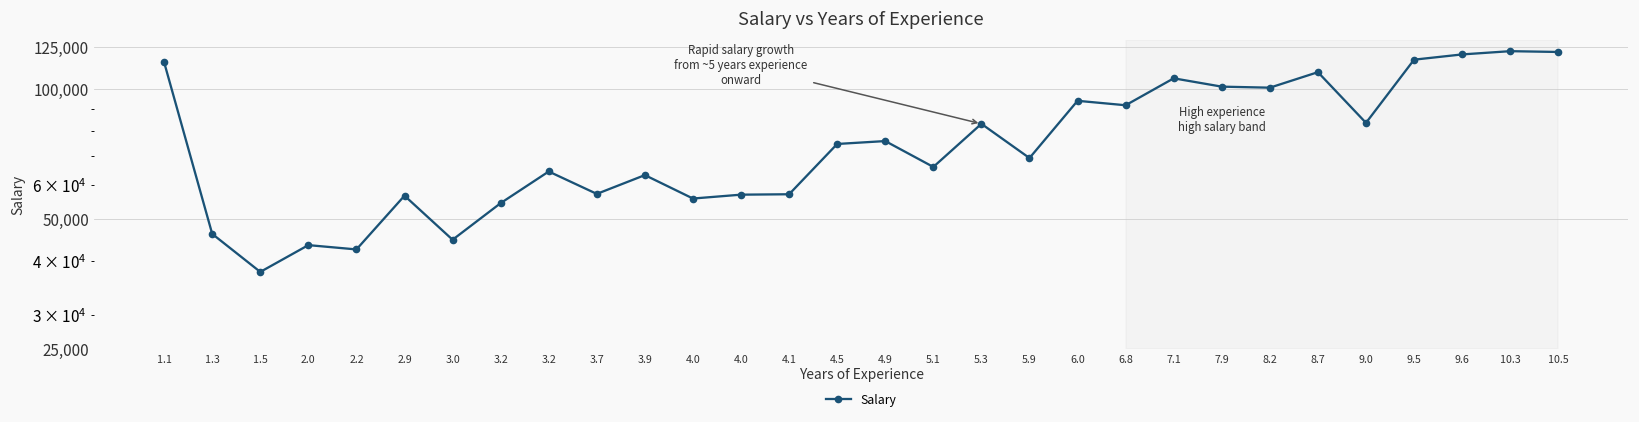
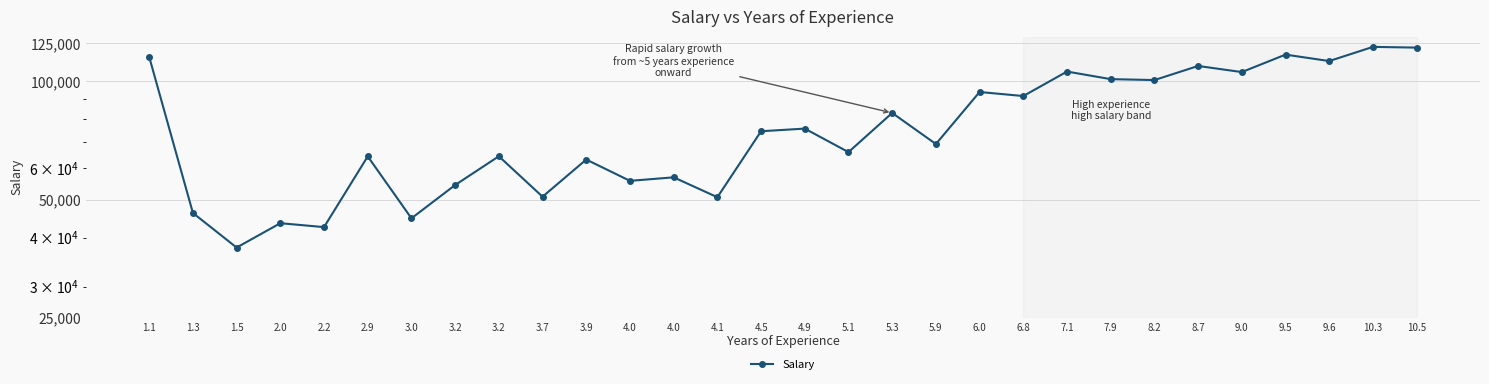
  {
    "1.1": "115,000",
    "1.3": "46,000",
    "1.5": "38,000",
    "2.0": "44,000",
    "2.2": "43,000",
-   "2.9": "57,000",
+   "2.9": "64,000",
    "3.0": "45,000",
-   "3.7": "57,000",
+   "3.7": "51,000",
    "3.9": "63,000",
-   "4.1": "57,000",
+   "4.1": "51,000",
    "4.5": "75,000",
    "4.9": "76,000",
    "5.1": "66,000",
    "5.9": "69,000",
    "6.0": "94,000",
    "6.8": "92,000",
    "7.1": "106,000",
    "7.9": "101,000",
    "8.2": "101,000",
    "8.7": "109,000",
-   "9.0": "84,000",
+   "9.0": "106,000",
    "9.5": "117,000",
-   "9.6": "120,000",
+   "9.6": "113,000",
    "10.3": "122,000",
    "10.5": "122,000"
  }
